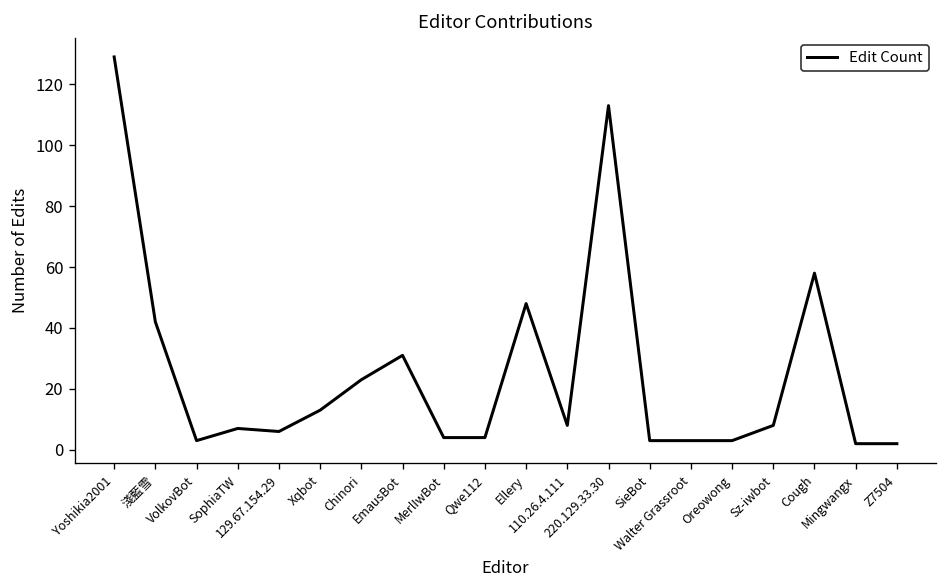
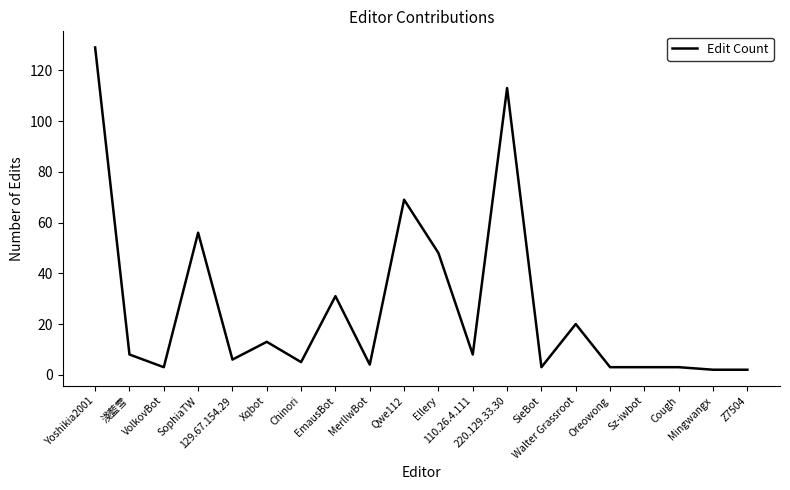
  {
    "Yoshikia2001": 129,
-   "淺藍雪": 42,
+   "淺藍雪": 8,
    "VolkovBot": 3,
-   "SophiaTW": 7,
+   "SophiaTW": 56,
    "129.67.154.29": 6,
    "Xqbot": 13,
-   "Chinori": 23,
+   "Chinori": 5,
    "EmausBot": 31,
    "MerlIwBot": 4,
-   "Qwe112": 4,
+   "Qwe112": 69,
    "Ellery": 48,
    "110.26.4.111": 8,
    "220.129.33.30": 113,
    "SieBot": 3,
-   "Walter Grassroot": 3,
+   "Walter Grassroot": 20,
    "Oreowong": 3,
-   "Sz-iwbot": 8,
-   "Cough": 58,
+   "Sz-iwbot": 3,
+   "Cough": 3,
    "Mingwangx": 2,
    "Z7504": 2
  }
